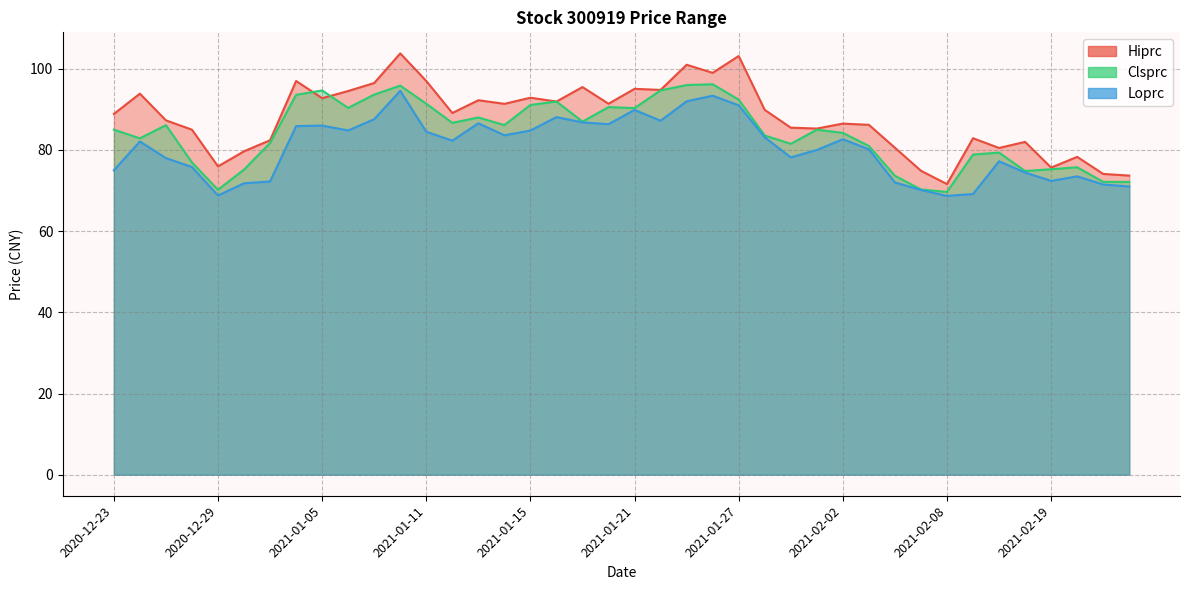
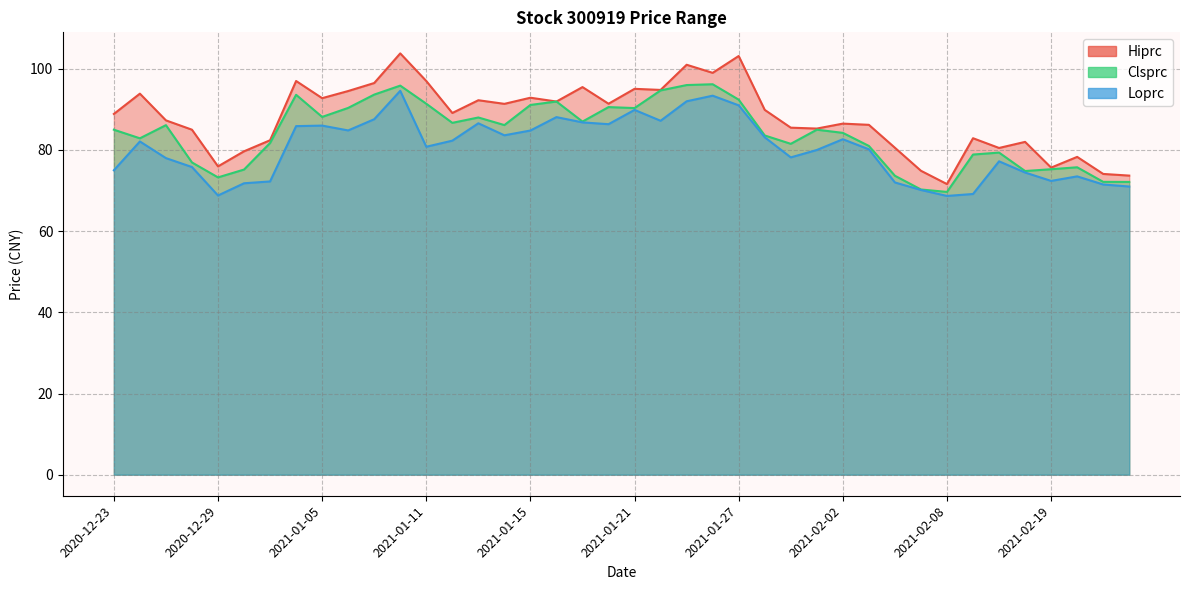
  {
    "Hiprc": {
      "2020-12-23": 89,
      "2020-12-29": 76,
      "2021-01-05": 93,
      "2021-01-11": 97,
      "2021-01-15": 93,
      "2021-01-21": 95,
      "2021-01-27": 103,
      "2021-02-02": 87,
      "2021-02-08": 72
    },
    "Clsprc": {
      "2020-12-23": 85,
-     "2020-12-29": 70,
-     "2021-01-05": 95,
+     "2020-12-29": 73,
+     "2021-01-05": 88,
      "2021-01-11": 91,
      "2021-01-15": 91,
      "2021-01-27": 92,
      "2021-02-02": 84,
      "2021-02-08": 70
    },
    "Loprc": {
      "2020-12-23": 75,
      "2020-12-29": 69,
      "2021-01-05": 86,
-     "2021-01-11": 85,
+     "2021-01-11": 81,
      "2021-01-15": 85,
      "2021-01-27": 91,
      "2021-02-02": 83,
      "2021-02-08": 69,
      "2021-02-19": 72
    }
  }
